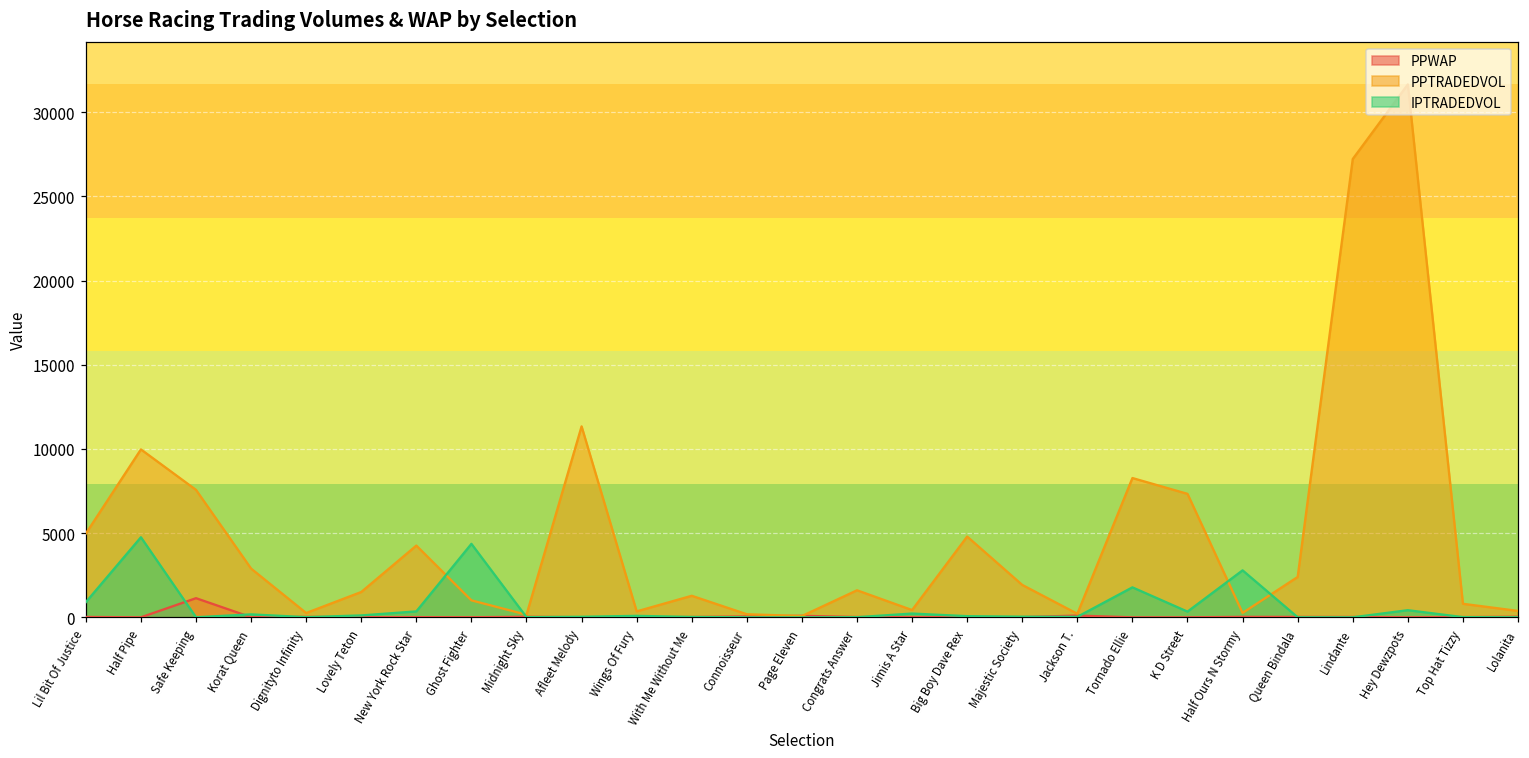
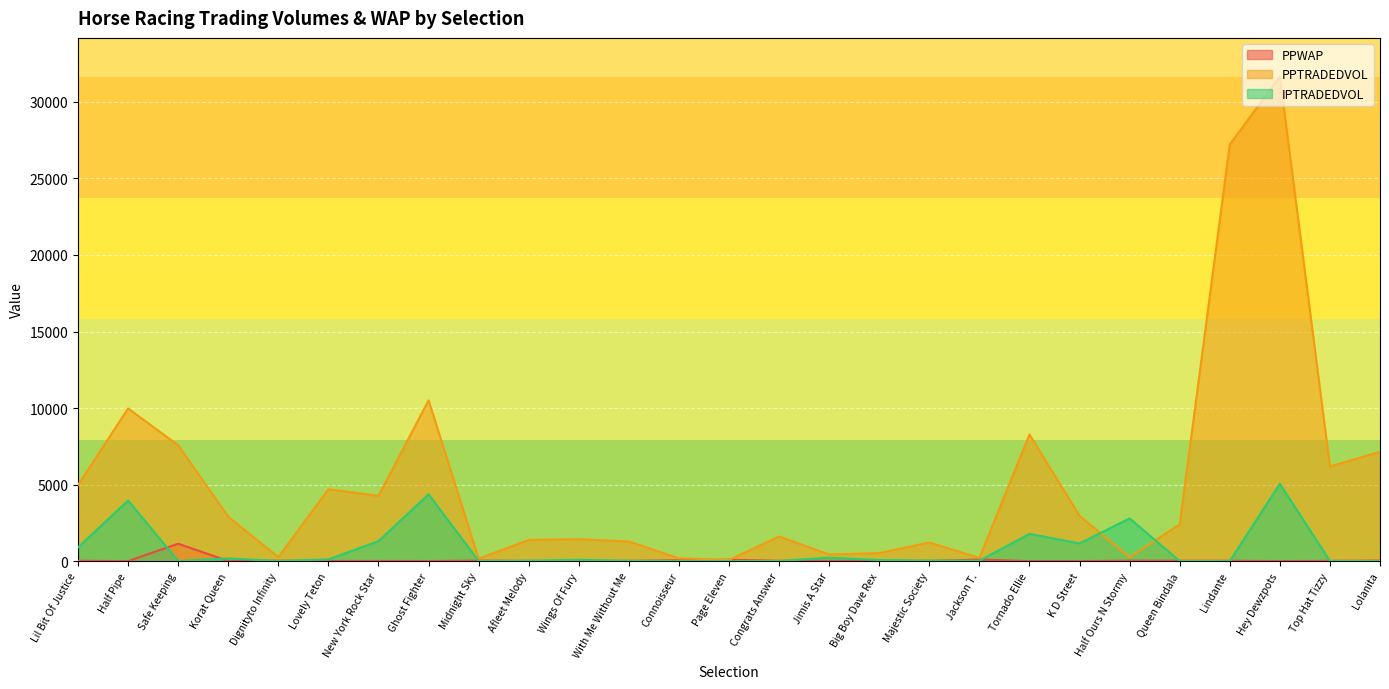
  {
    "PPWAP": {
      "Lil Bit Of Justice": 0,
      "Half Pipe": 0,
      "Safe Keeping": 1100,
      "Korat Queen": 0,
      "New York Rock Star": 0,
      "Ghost Fighter": 0,
      "Jimis A Star": 0,
      "Tornado Ellie": 0,
      "K D Street": 0,
      "Half Ours N Stormy": 0,
      "Hey Dewzpots": 0
    },
    "PPTRADEDVOL": {
      "Lil Bit Of Justice": 5000,
      "Half Pipe": 10000,
      "Safe Keeping": 7600,
      "Korat Queen": 2900,
      "Dignityto Infinity": 300,
-     "Lovely Teton": 1500,
+     "Lovely Teton": 4700,
      "New York Rock Star": 4300,
-     "Ghost Fighter": 1000,
-     "Afleet Melody": 11300,
-     "Wings Of Fury": 400,
+     "Ghost Fighter": 10500,
+     "Afleet Melody": 1400,
+     "Wings Of Fury": 1400,
      "With Me Without Me": 1300,
      "Congrats Answer": 1600,
      "Jimis A Star": 400,
-     "Big Boy Dave Rex": 4800,
-     "Majestic Society": 1900,
+     "Big Boy Dave Rex": 500,
+     "Majestic Society": 1200,
      "Tornado Ellie": 8300,
-     "K D Street": 7300,
+     "K D Street": 3000,
      "Half Ours N Stormy": 300,
      "Queen Bindala": 2400,
      "Lindante": 27200,
-     "Top Hat Tizzy": 800,
-     "Lolanita": 400
+     "Top Hat Tizzy": 6200,
+     "Lolanita": 7100
    },
    "IPTRADEDVOL": {
      "Lil Bit Of Justice": 900,
-     "Half Pipe": 4800,
+     "Half Pipe": 4000,
      "Safe Keeping": 0,
      "Korat Queen": 200,
-     "New York Rock Star": 400,
+     "New York Rock Star": 1300,
      "Ghost Fighter": 4400,
      "Jimis A Star": 200,
      "Tornado Ellie": 1800,
-     "K D Street": 300,
+     "K D Street": 1200,
      "Half Ours N Stormy": 2800,
-     "Hey Dewzpots": 400
+     "Hey Dewzpots": 5100
    }
  }
